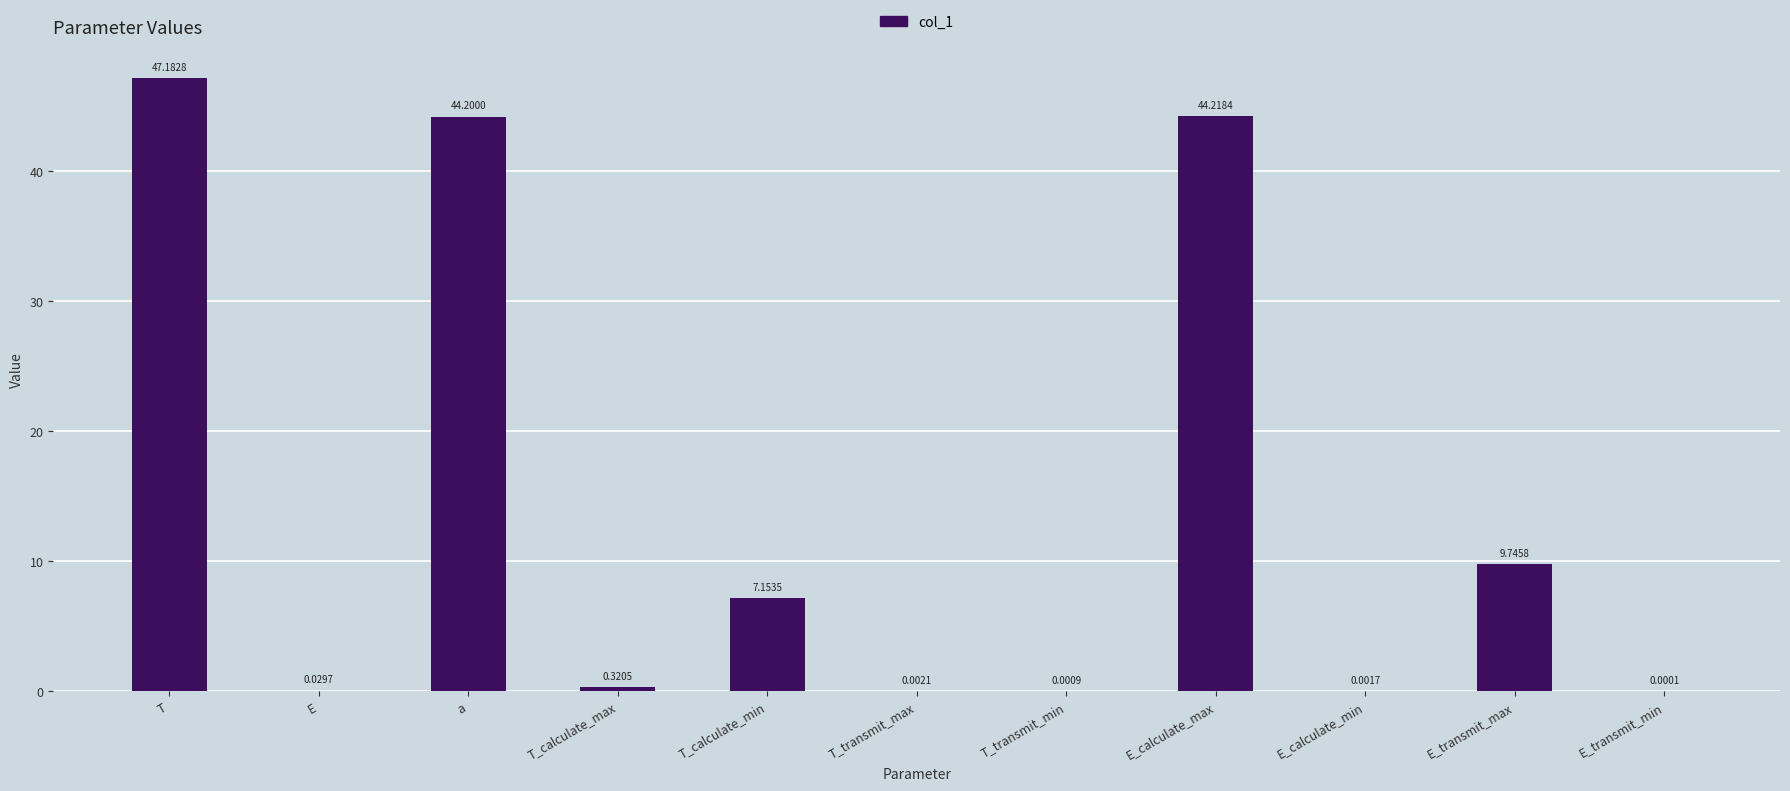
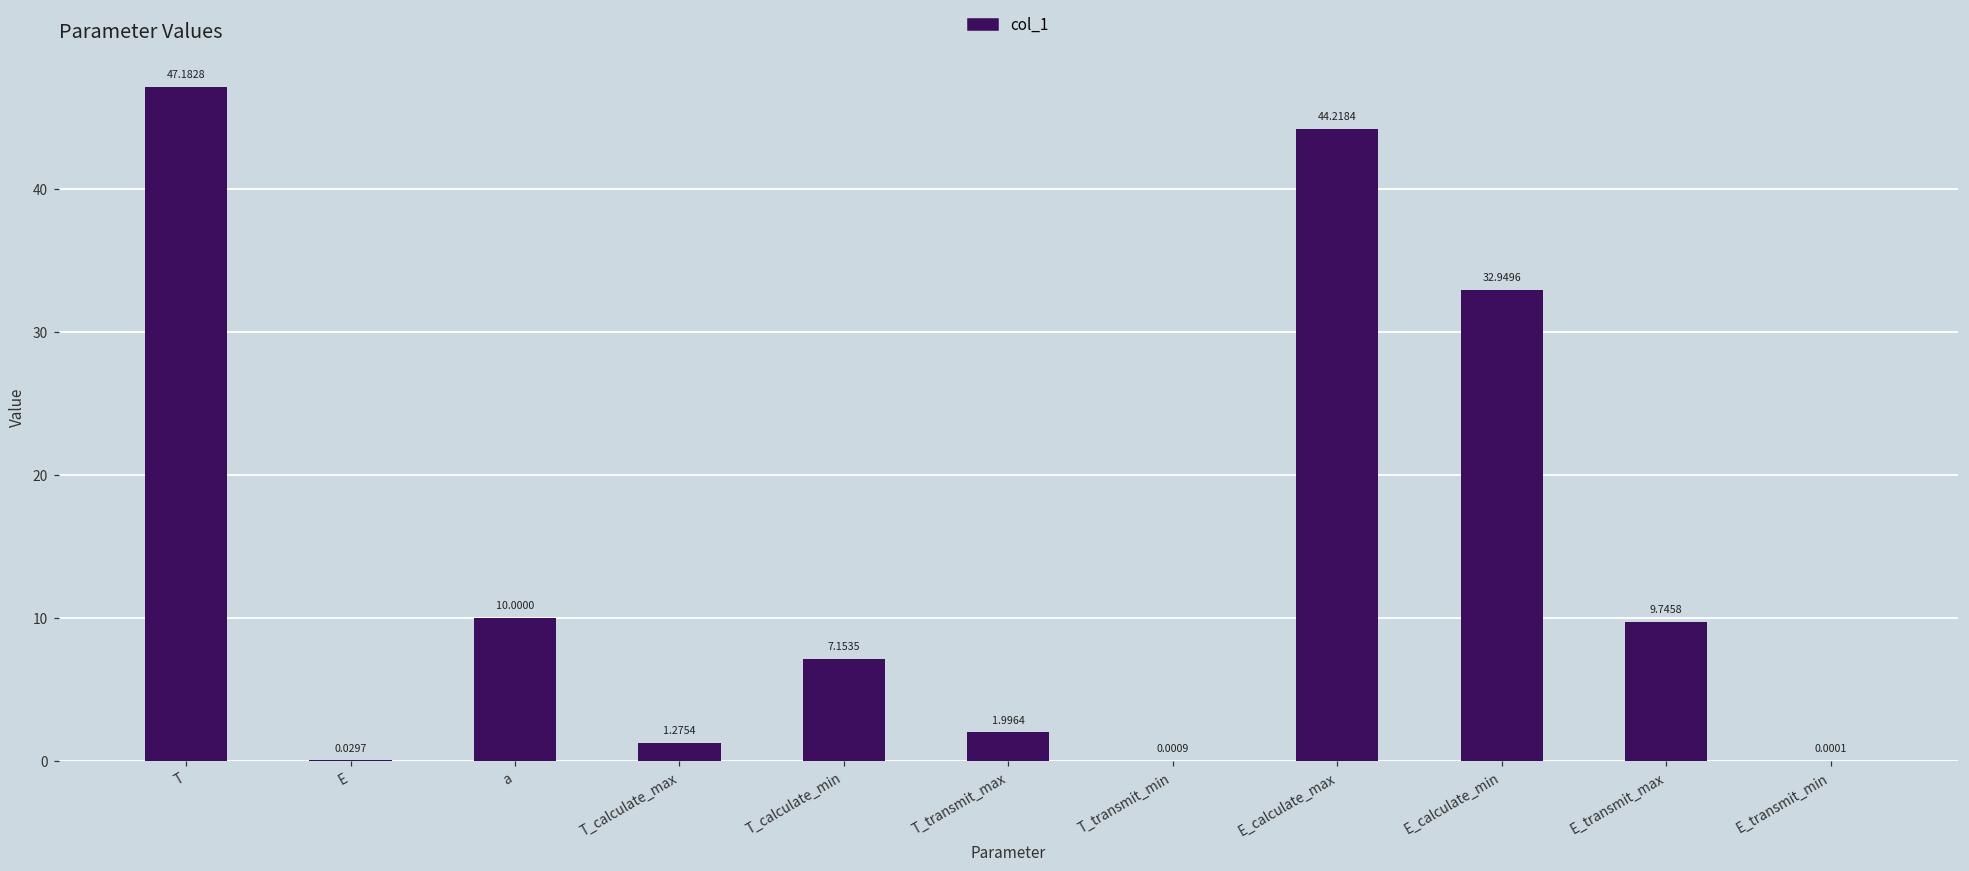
  {
    "T": 47.1828,
    "E": 0.0297,
-   "a": 44.2000,
-   "T_calculate_max": 0.3205,
+   "a": 10.0000,
+   "T_calculate_max": 1.2754,
    "T_calculate_min": 7.1535,
-   "T_transmit_max": 0.0021,
+   "T_transmit_max": 1.9964,
    "T_transmit_min": 0.0009,
    "E_calculate_max": 44.2184,
-   "E_calculate_min": 0.0017,
+   "E_calculate_min": 32.9496,
    "E_transmit_max": 9.7458,
    "E_transmit_min": 0.0001
  }
